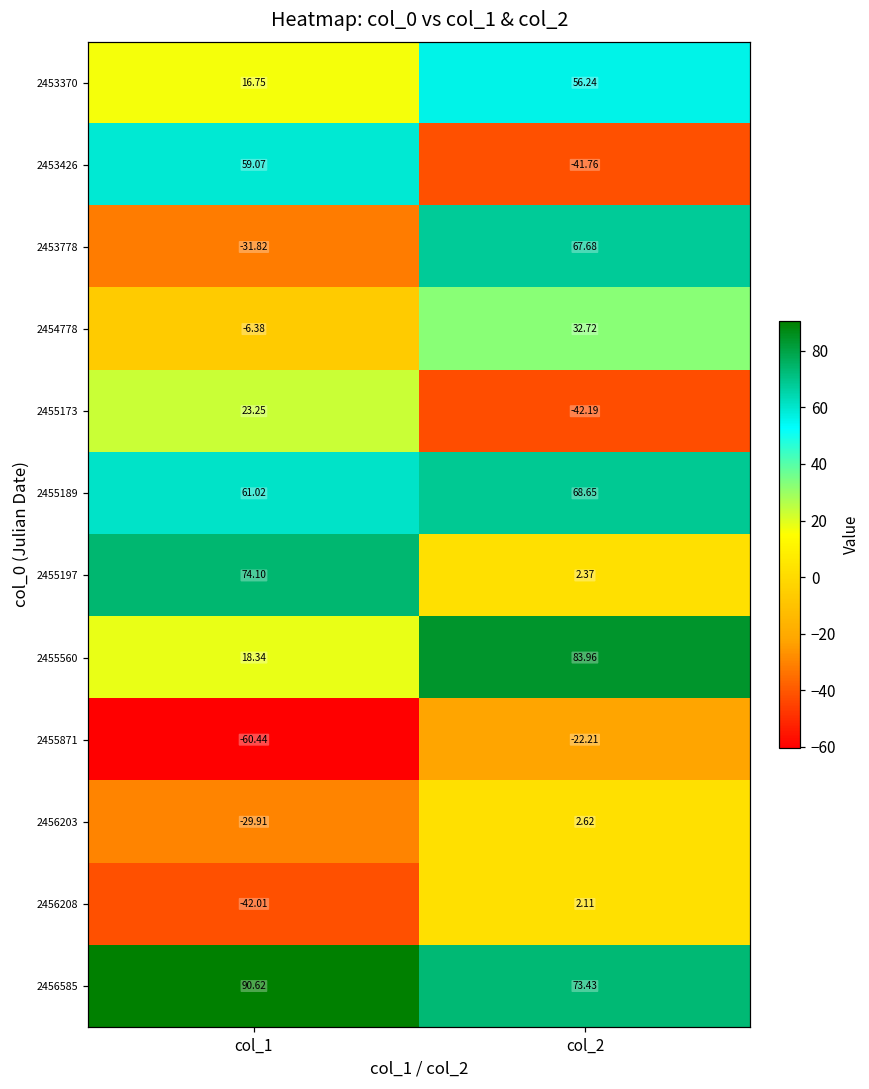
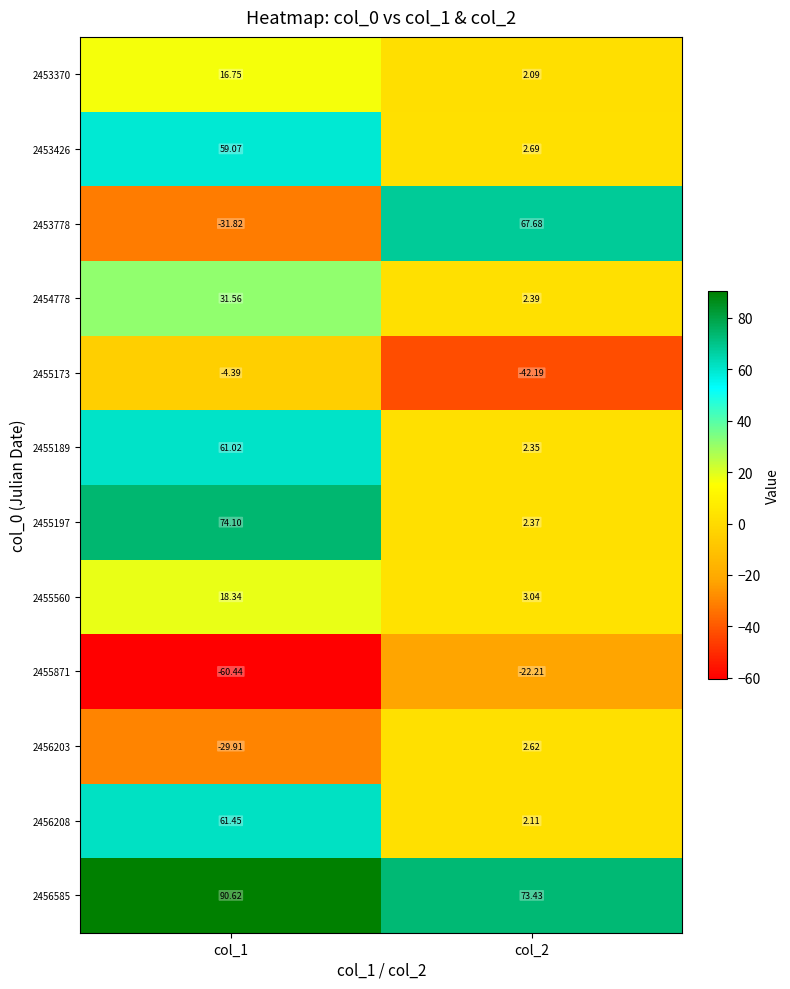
  {
    "2453370": {
-     "col_2": 56.24
+     "col_2": 2.09
    },
    "2453426": {
-     "col_2": -41.76
+     "col_2": 2.69
    },
    "2454778": {
-     "col_1": -6.38,
-     "col_2": 32.72
+     "col_1": 31.56,
+     "col_2": 2.39
    },
    "2455173": {
-     "col_1": 23.25
+     "col_1": -4.39
    },
    "2455189": {
-     "col_2": 68.65
+     "col_2": 2.35
    },
    "2455560": {
-     "col_2": 83.96
+     "col_2": 3.04
    },
    "2456208": {
-     "col_1": -42.01
+     "col_1": 61.45
    }
  }
